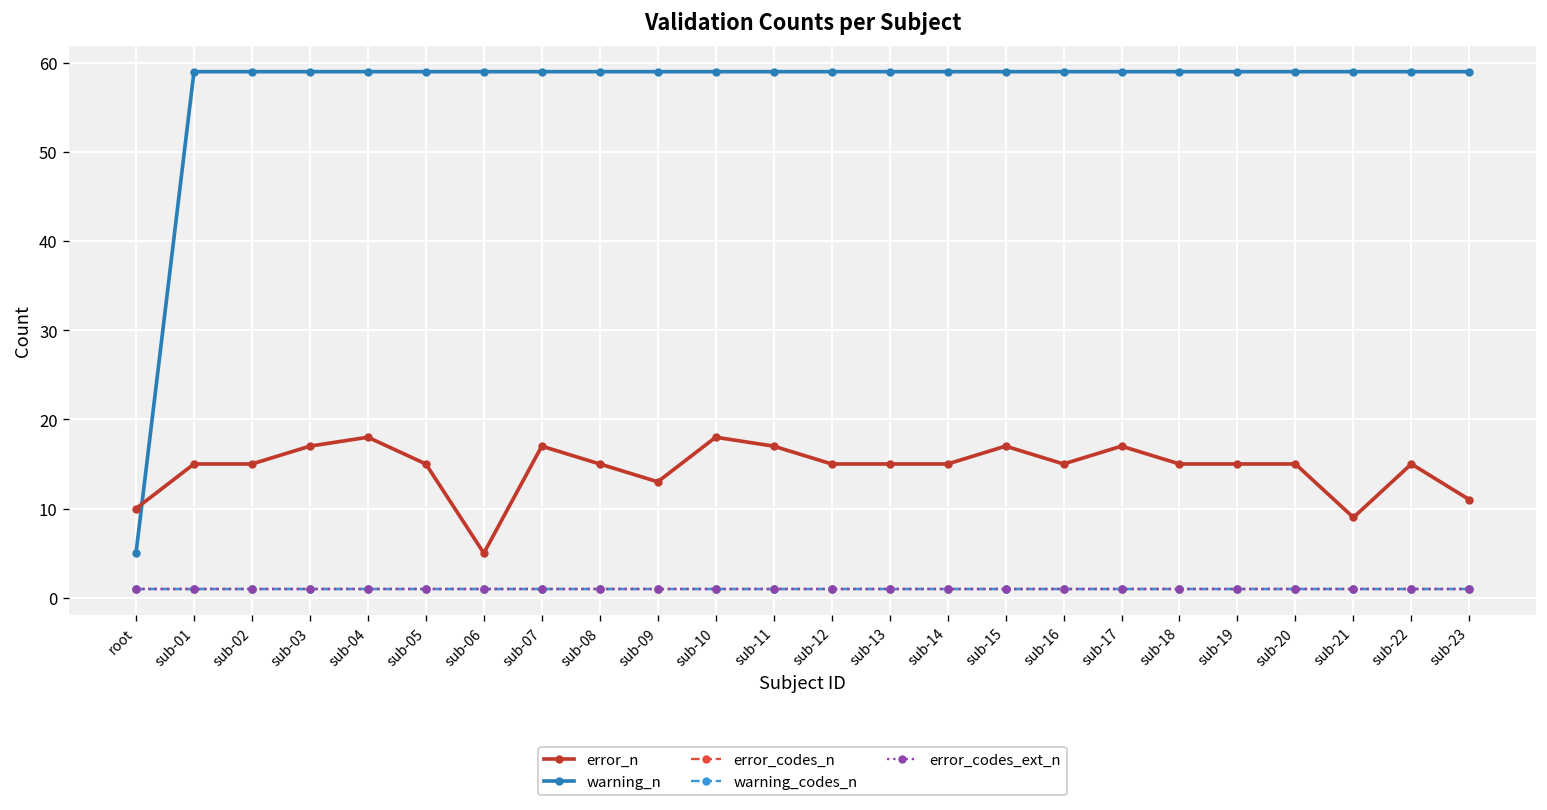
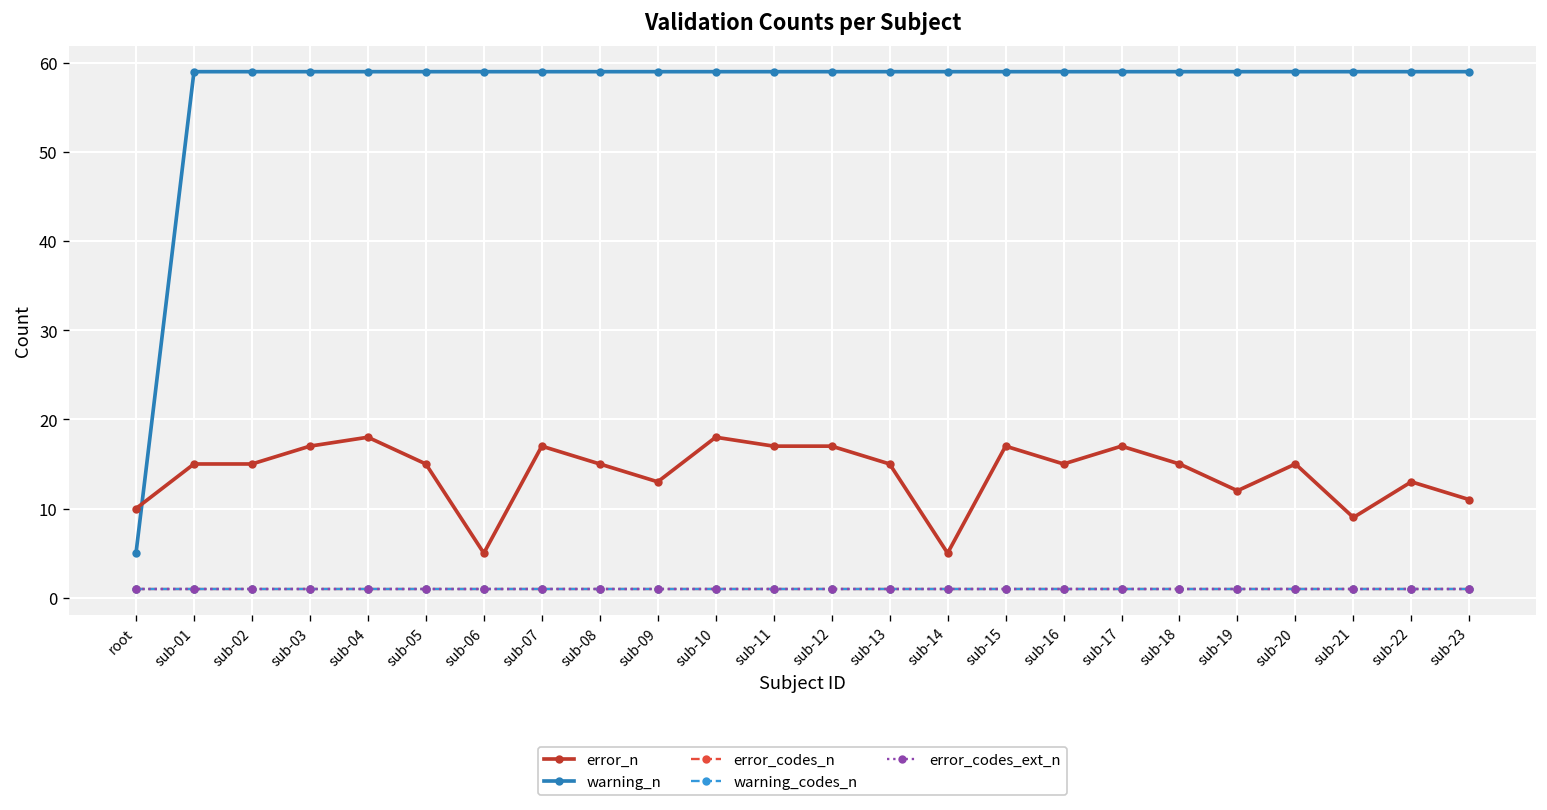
  {
    "error_n": {
      "root": 10,
      "sub-01": 15,
      "sub-02": 15,
      "sub-03": 17,
      "sub-04": 18,
      "sub-05": 15,
      "sub-06": 5,
      "sub-07": 17,
      "sub-08": 15,
      "sub-09": 13,
      "sub-10": 18,
      "sub-11": 17,
-     "sub-12": 15,
+     "sub-12": 17,
      "sub-13": 15,
-     "sub-14": 15,
+     "sub-14": 5,
      "sub-15": 17,
      "sub-16": 15,
      "sub-17": 17,
      "sub-18": 15,
-     "sub-19": 15,
+     "sub-19": 12,
      "sub-20": 15,
      "sub-21": 9,
-     "sub-22": 15,
+     "sub-22": 13,
      "sub-23": 11
    },
    "warning_n": {
      "root": 5,
      "sub-01": 59,
      "sub-02": 59,
      "sub-03": 59,
      "sub-04": 59,
      "sub-05": 59,
      "sub-06": 59,
      "sub-07": 59,
      "sub-08": 59,
      "sub-09": 59,
      "sub-10": 59,
      "sub-11": 59,
      "sub-12": 59,
      "sub-13": 59,
      "sub-14": 59,
      "sub-15": 59,
      "sub-16": 59,
      "sub-17": 59,
      "sub-18": 59,
      "sub-19": 59,
      "sub-20": 59,
      "sub-21": 59,
      "sub-22": 59,
      "sub-23": 59
    },
    "error_codes_ext_n": {
      "root": 1,
      "sub-01": 1,
      "sub-02": 1,
      "sub-03": 1,
      "sub-04": 1,
      "sub-05": 1,
      "sub-06": 1,
      "sub-07": 1,
      "sub-08": 1,
      "sub-09": 1,
      "sub-10": 1,
      "sub-11": 1,
      "sub-12": 1,
      "sub-13": 1,
      "sub-14": 1,
      "sub-15": 1,
      "sub-16": 1,
      "sub-17": 1,
      "sub-18": 1,
      "sub-19": 1,
      "sub-20": 1,
      "sub-21": 1,
      "sub-22": 1,
      "sub-23": 1
    }
  }
